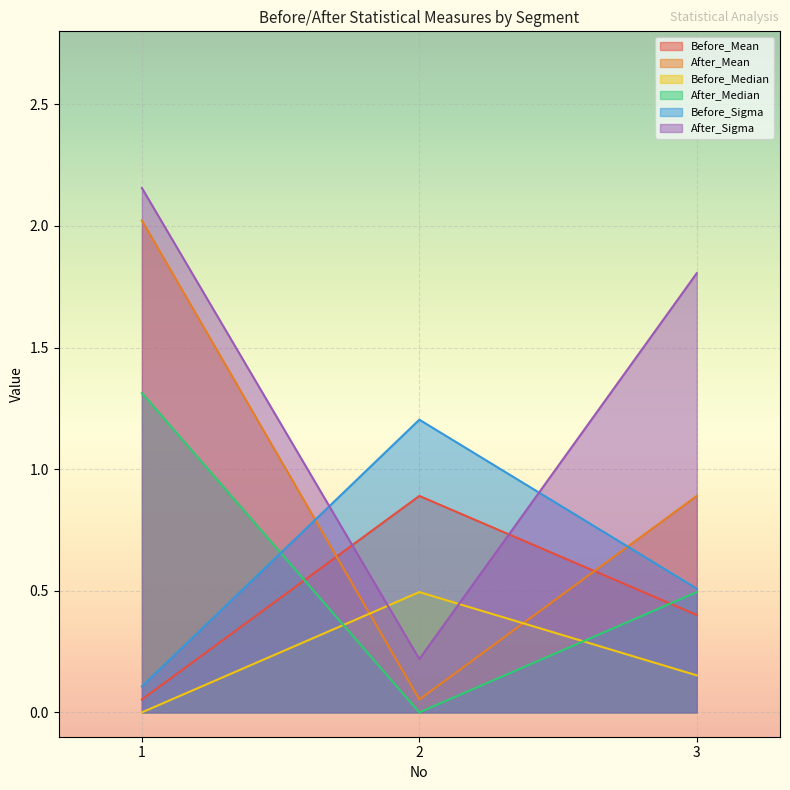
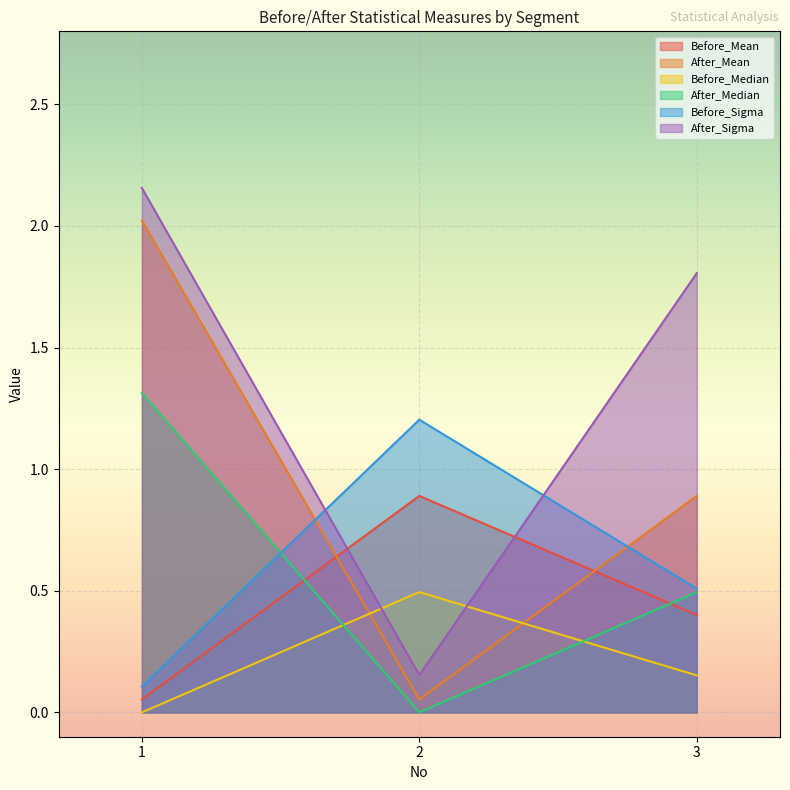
  {
    "After_Median": {
      "1": 1.31,
      "2": 0.00,
      "3": 0.49
    },
    "Before_Sigma": {
      "1": 0.11,
      "2": 1.20,
      "3": 0.51
    },
    "After_Sigma": {
      "1": 2.16,
-     "2": 0.22,
+     "2": 0.15,
      "3": 1.81
    }
  }
